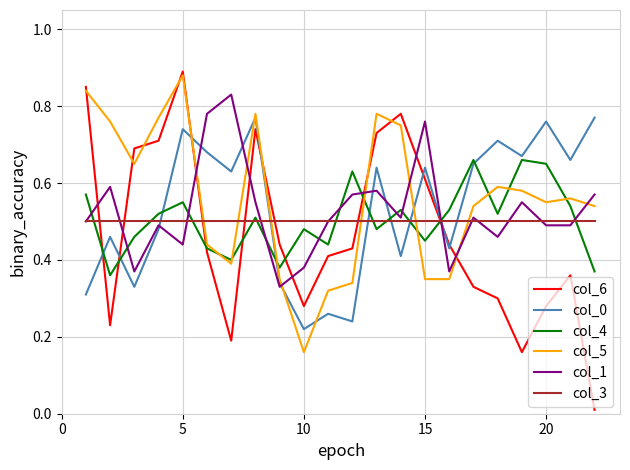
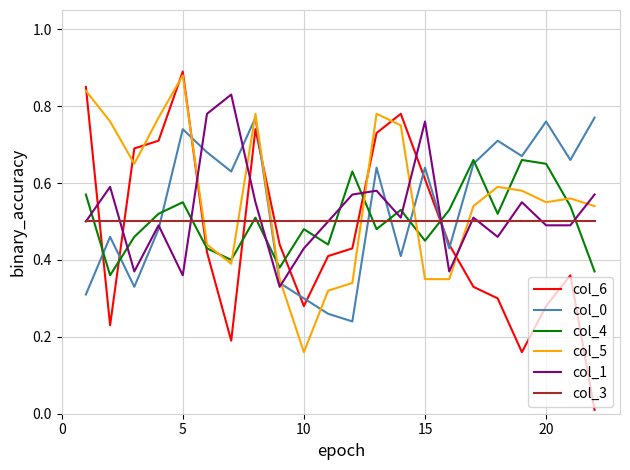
  {
    "col_6": {
      "5": 0.89,
      "10": 0.28,
      "15": 0.61
    },
    "col_0": {
      "5": 0.74,
-     "10": 0.22,
+     "10": 0.30,
      "15": 0.64,
      "20": 0.76
    },
    "col_4": {
      "5": 0.55,
      "10": 0.48,
      "15": 0.45,
      "20": 0.65
    },
    "col_5": {
      "5": 0.88,
      "10": 0.16,
      "15": 0.35,
      "20": 0.55
    },
    "col_1": {
-     "5": 0.44,
-     "10": 0.38,
+     "5": 0.36,
+     "10": 0.43,
      "15": 0.76,
      "20": 0.49
    },
    "col_3": {
      "5": 0.50,
      "10": 0.50,
      "15": 0.50,
      "20": 0.50
    }
  }
